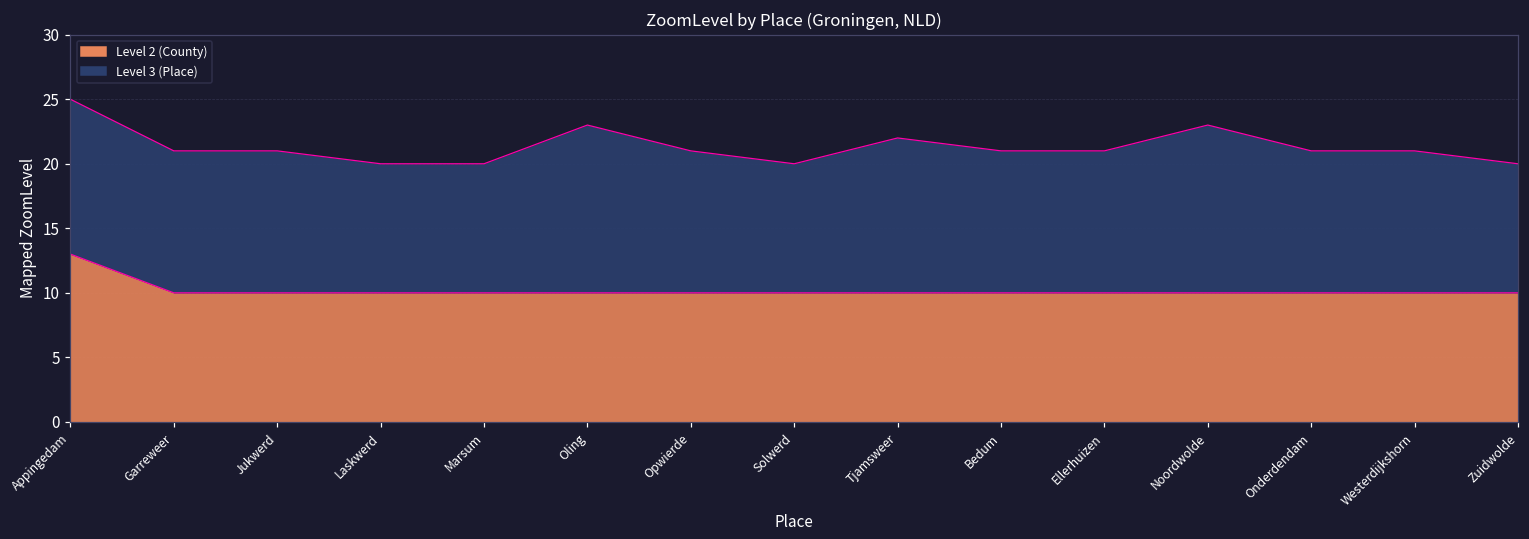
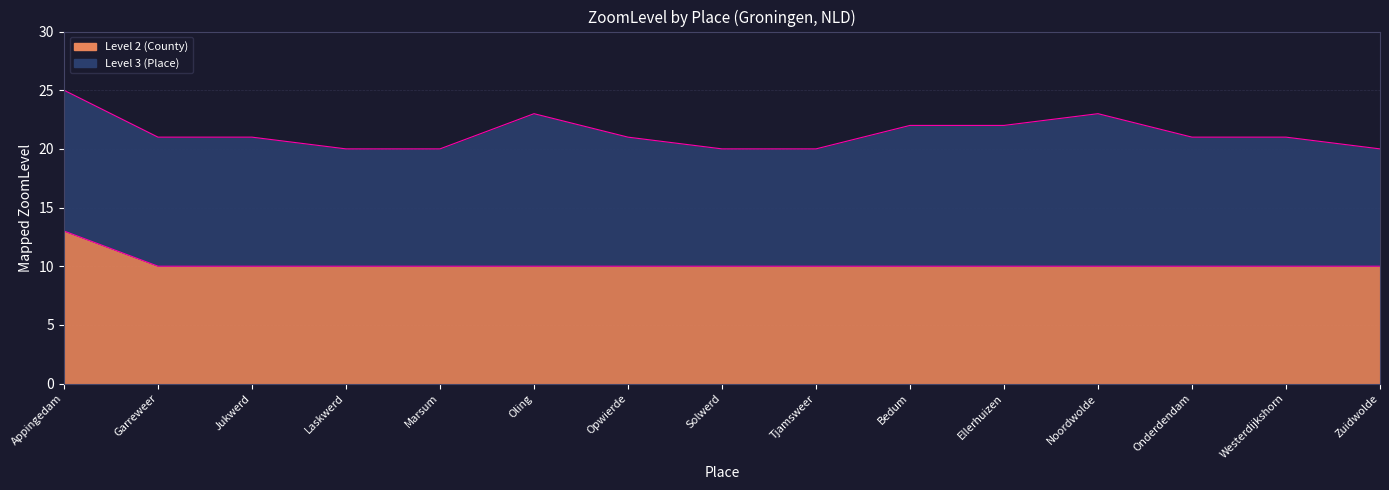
  {
    "Level 2 (County)": {
      "Appingedam": 13,
      "Garreweer": 10,
      "Jukwerd": 10,
      "Laskwerd": 10,
      "Marsum": 10,
      "Oling": 10,
      "Opwierde": 10,
      "Solwerd": 10,
      "Tjamsweer": 10,
      "Bedum": 10,
      "Ellerhuizen": 10,
      "Noordwolde": 10,
      "Onderdendam": 10,
      "Westerdijkshorn": 10,
      "Zuidwolde": 10
    },
    "Level 3 (Place)": {
      "Appingedam": 12,
      "Garreweer": 11,
      "Jukwerd": 11,
      "Laskwerd": 10,
      "Marsum": 10,
      "Oling": 13,
      "Opwierde": 11,
      "Solwerd": 10,
-     "Tjamsweer": 12,
-     "Bedum": 11,
-     "Ellerhuizen": 11,
+     "Tjamsweer": 10,
+     "Bedum": 12,
+     "Ellerhuizen": 12,
      "Noordwolde": 13,
      "Onderdendam": 11,
      "Westerdijkshorn": 11,
      "Zuidwolde": 10
    }
  }
